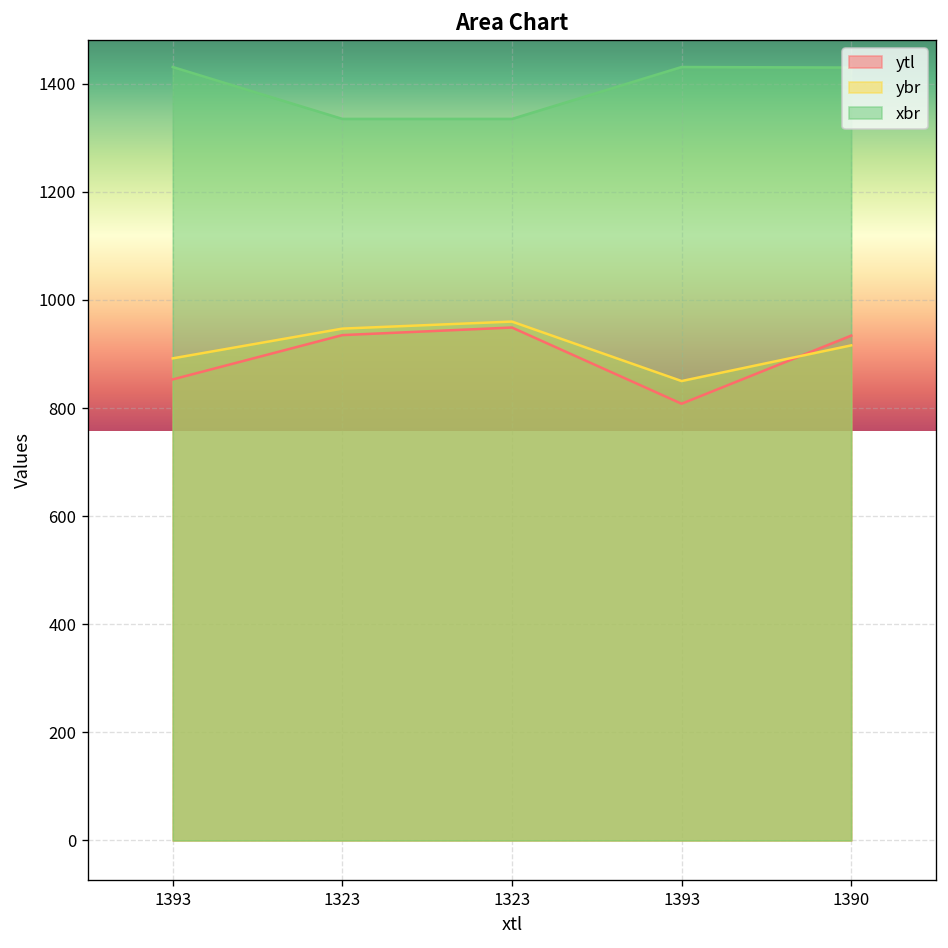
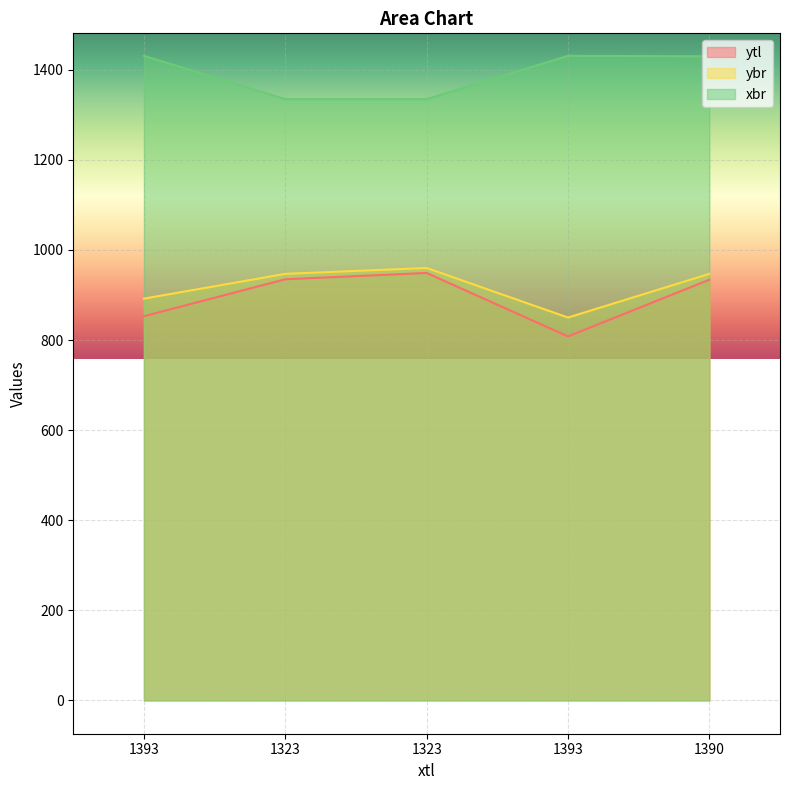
  {
    "ytl": {
      "1390": 930
    },
    "ybr": {
-     "1390": 920
+     "1390": 950
    }
  }
